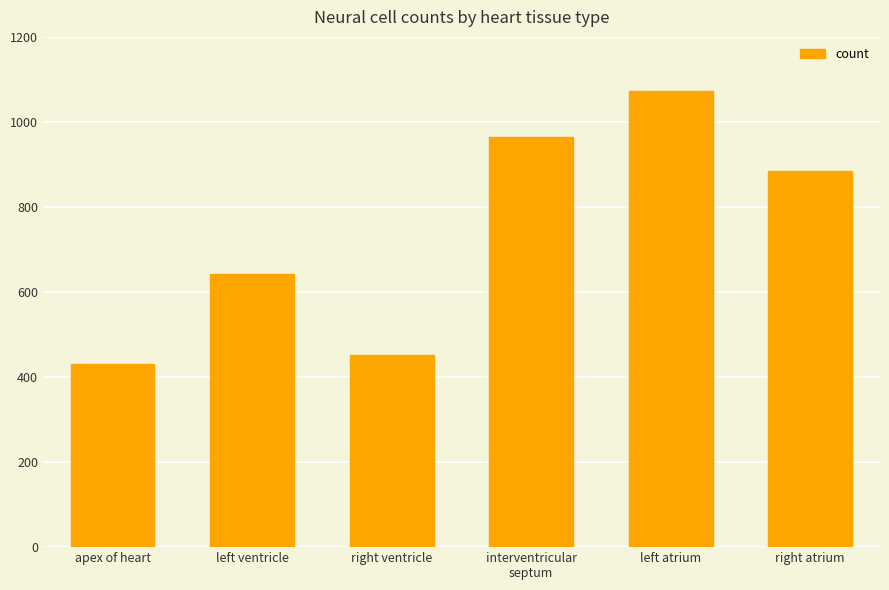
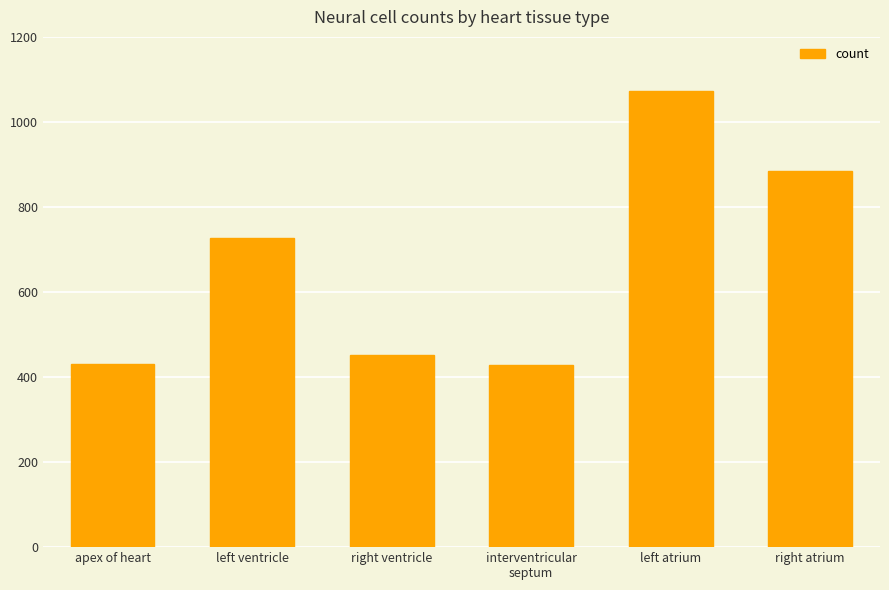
  {
    "apex of heart": 430,
-   "left ventricle": 640,
+   "left ventricle": 730,
    "right ventricle": 450,
-   "interventricular septum": 970,
+   "interventricular septum": 430,
    "left atrium": 1070,
    "right atrium": 880
  }
